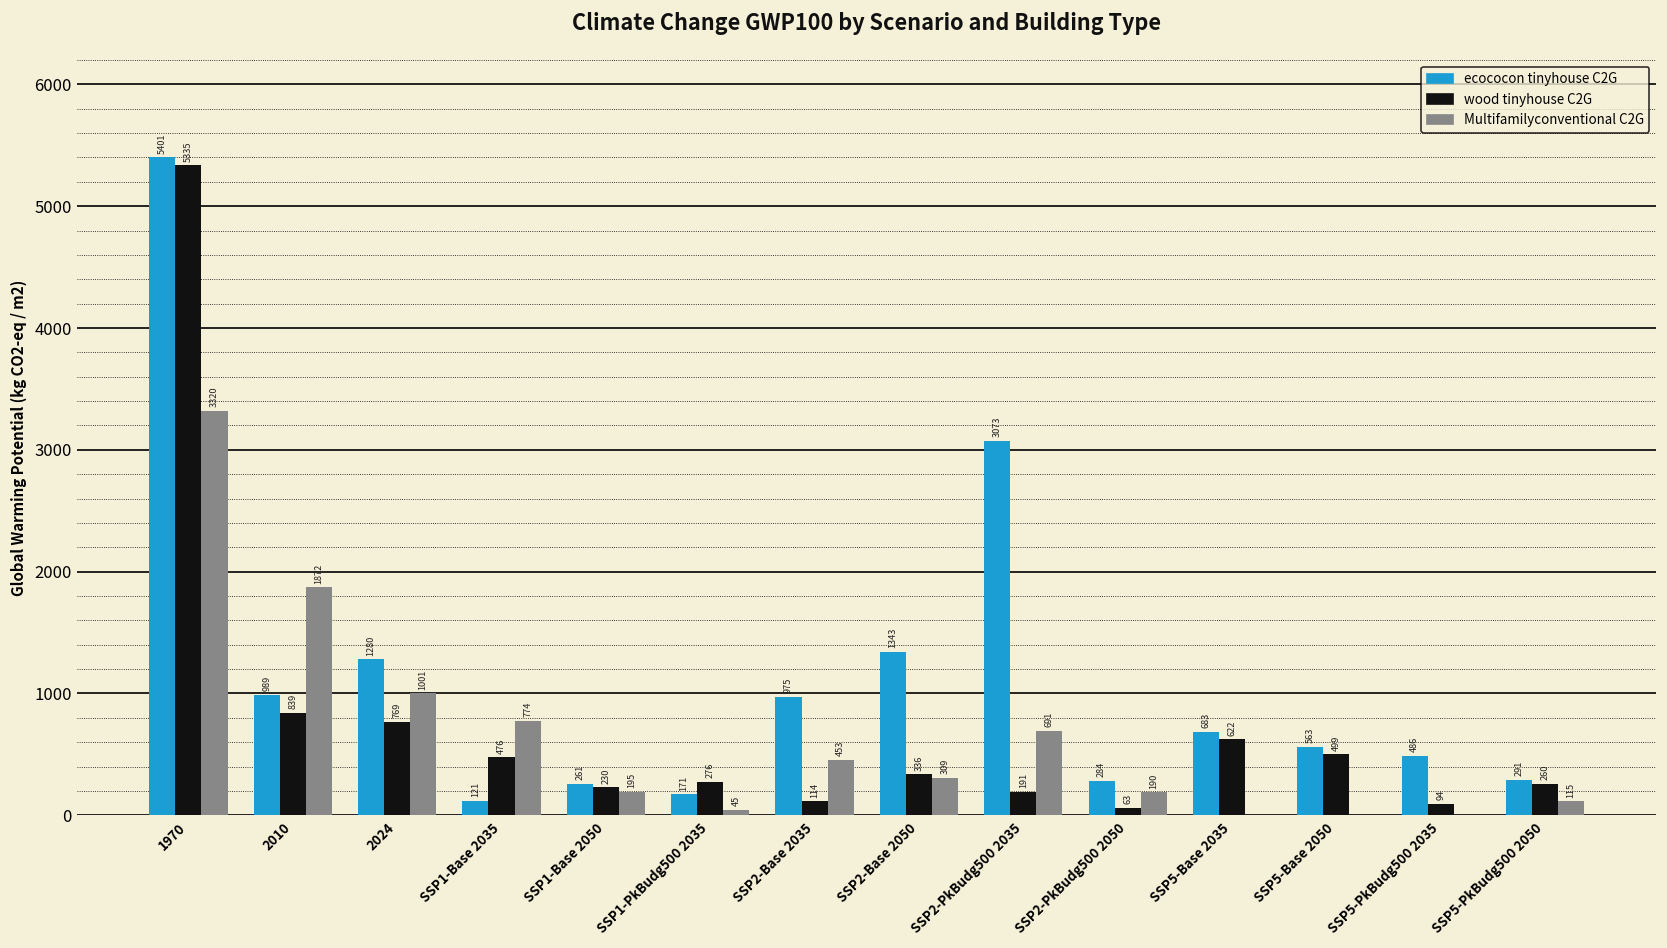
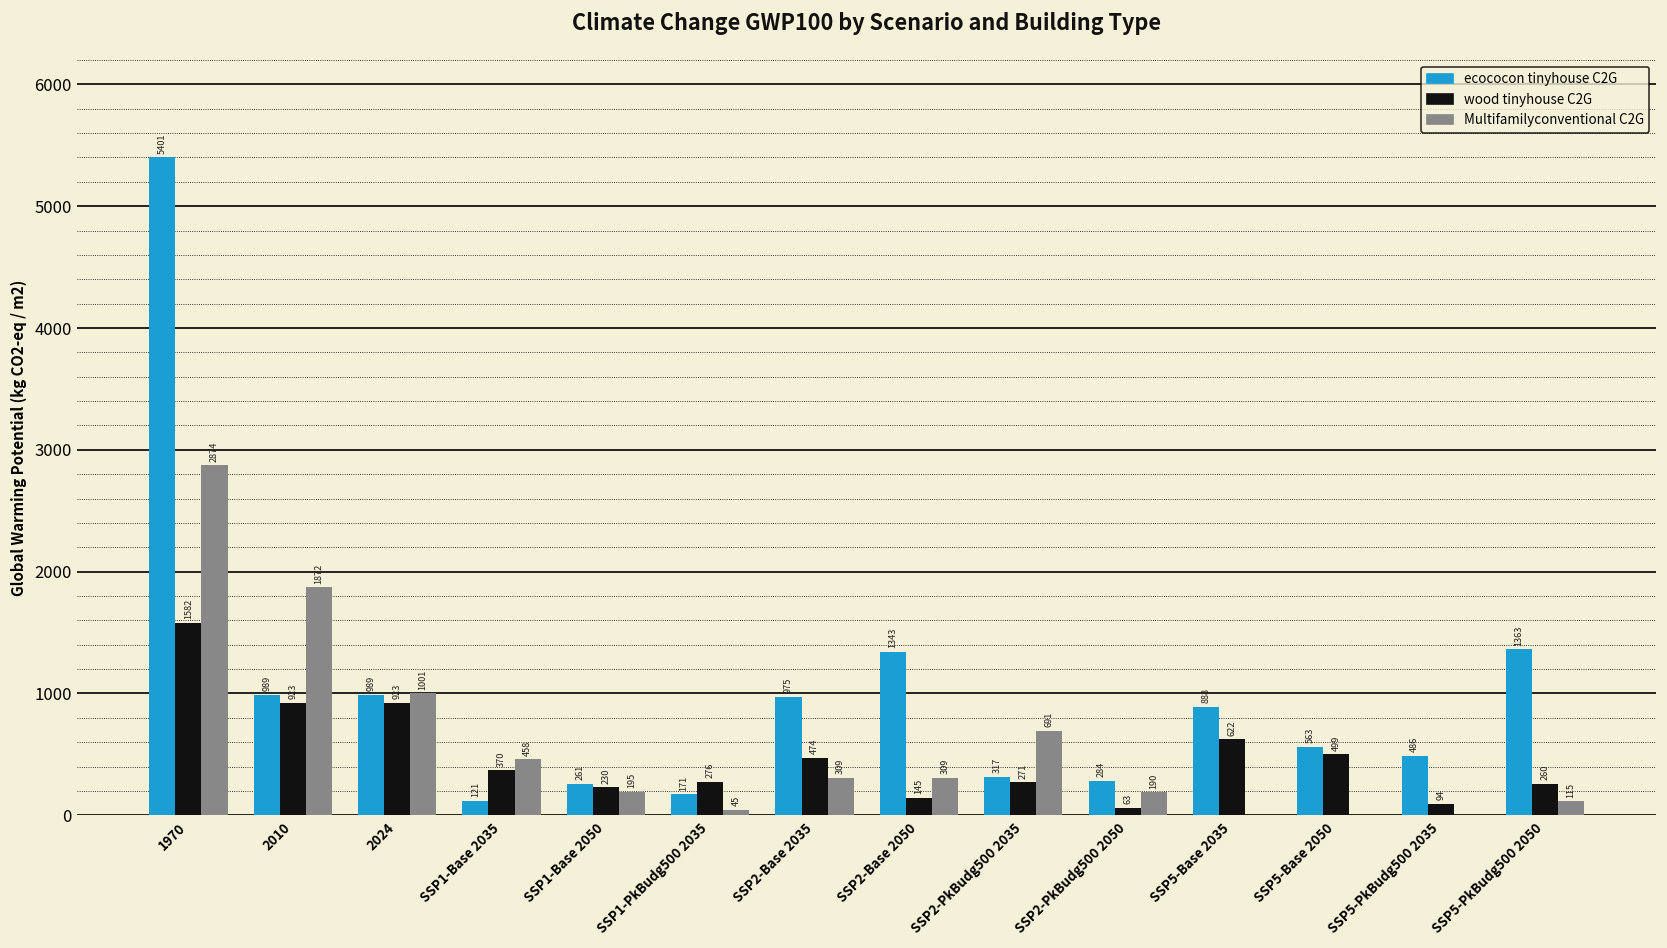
  {
    "ecococon tinyhouse C2G": {
      "1970": 5401,
      "2010": 989,
-     "2024": 1280,
+     "2024": 989,
      "SSP1-Base 2035": 121,
      "SSP1-Base 2050": 261,
      "SSP1-PkBudg500 2035": 171,
      "SSP2-Base 2035": 975,
      "SSP2-Base 2050": 1343,
-     "SSP2-PkBudg500 2035": 3073,
+     "SSP2-PkBudg500 2035": 317,
      "SSP2-PkBudg500 2050": 284,
-     "SSP5-Base 2035": 683,
+     "SSP5-Base 2035": 888,
      "SSP5-Base 2050": 563,
      "SSP5-PkBudg500 2035": 486,
-     "SSP5-PkBudg500 2050": 291
+     "SSP5-PkBudg500 2050": 1363
    },
    "wood tinyhouse C2G": {
-     "1970": 5335,
-     "2010": 839,
-     "2024": 769,
-     "SSP1-Base 2035": 476,
+     "1970": 1582,
+     "2010": 923,
+     "2024": 923,
+     "SSP1-Base 2035": 370,
      "SSP1-Base 2050": 230,
      "SSP1-PkBudg500 2035": 276,
-     "SSP2-Base 2035": 114,
-     "SSP2-Base 2050": 336,
-     "SSP2-PkBudg500 2035": 191,
+     "SSP2-Base 2035": 474,
+     "SSP2-Base 2050": 145,
+     "SSP2-PkBudg500 2035": 271,
      "SSP2-PkBudg500 2050": 63,
      "SSP5-Base 2035": 622,
      "SSP5-Base 2050": 499,
      "SSP5-PkBudg500 2035": 94,
      "SSP5-PkBudg500 2050": 260
    },
    "Multifamilyconventional C2G": {
-     "1970": 3320,
+     "1970": 2874,
      "2010": 1872,
      "2024": 1001,
-     "SSP1-Base 2035": 774,
+     "SSP1-Base 2035": 458,
      "SSP1-Base 2050": 195,
      "SSP1-PkBudg500 2035": 45,
-     "SSP2-Base 2035": 453,
+     "SSP2-Base 2035": 309,
      "SSP2-Base 2050": 309,
      "SSP2-PkBudg500 2035": 691,
      "SSP2-PkBudg500 2050": 190,
      "SSP5-PkBudg500 2050": 115
    }
  }
